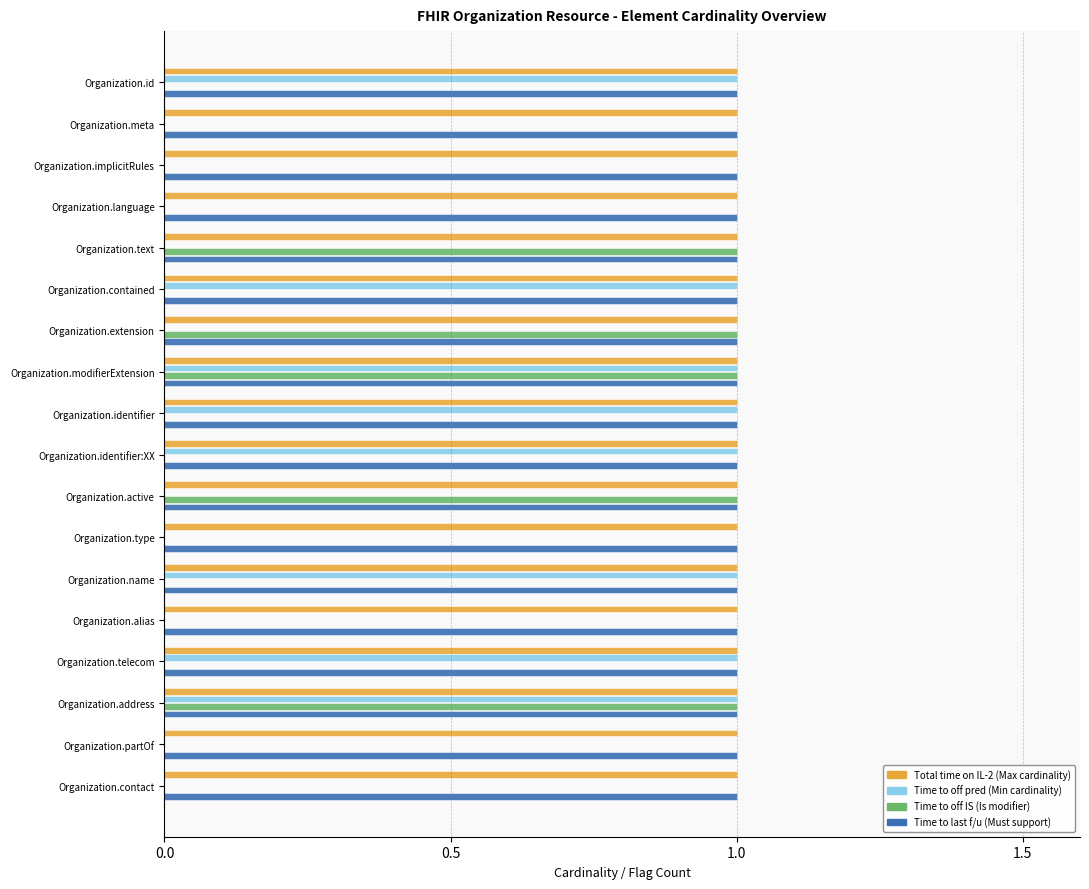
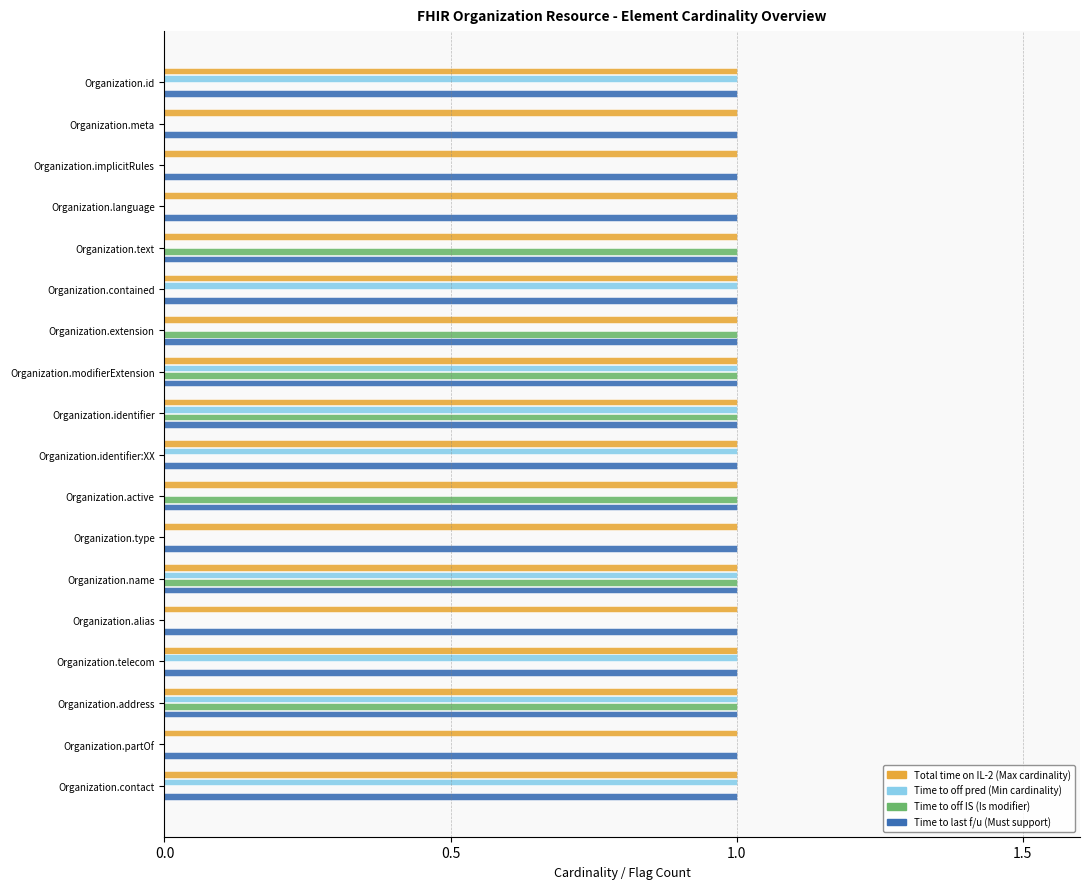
  {
    "Total time on IL-2 (Max cardinality)": {
      "Organization.id": 1,
      "Organization.meta": 1,
      "Organization.implicitRules": 1,
      "Organization.language": 1,
      "Organization.text": 1,
      "Organization.contained": 1,
      "Organization.extension": 1,
      "Organization.modifierExtension": 1,
      "Organization.identifier": 1,
      "Organization.identifier:XX": 1,
      "Organization.active": 1,
      "Organization.type": 1,
      "Organization.name": 1,
      "Organization.alias": 1,
      "Organization.telecom": 1,
      "Organization.address": 1,
      "Organization.partOf": 1,
      "Organization.contact": 1
    },
    "Time to off pred (Min cardinality)": {
      "Organization.id": 1,
      "Organization.meta": 0,
      "Organization.implicitRules": 0,
      "Organization.language": 0,
      "Organization.text": 0,
      "Organization.contained": 1,
      "Organization.extension": 0,
      "Organization.modifierExtension": 1,
      "Organization.identifier": 1,
      "Organization.identifier:XX": 1,
      "Organization.active": 0,
      "Organization.type": 0,
      "Organization.name": 1,
      "Organization.alias": 0,
      "Organization.telecom": 1,
      "Organization.address": 1,
      "Organization.partOf": 0,
-     "Organization.contact": 0
+     "Organization.contact": 1
    },
    "Time to off IS (Is modifier)": {
      "Organization.id": 0,
      "Organization.meta": 0,
      "Organization.implicitRules": 0,
      "Organization.language": 0,
      "Organization.text": 1,
      "Organization.contained": 0,
      "Organization.extension": 1,
      "Organization.modifierExtension": 1,
-     "Organization.identifier": 0,
+     "Organization.identifier": 1,
      "Organization.identifier:XX": 0,
      "Organization.active": 1,
      "Organization.type": 0,
-     "Organization.name": 0,
+     "Organization.name": 1,
      "Organization.alias": 0,
      "Organization.telecom": 0,
      "Organization.address": 1,
      "Organization.partOf": 0,
      "Organization.contact": 0
    },
    "Time to last f/u (Must support)": {
      "Organization.id": 1,
      "Organization.meta": 1,
      "Organization.implicitRules": 1,
      "Organization.language": 1,
      "Organization.text": 1,
      "Organization.contained": 1,
      "Organization.extension": 1,
      "Organization.modifierExtension": 1,
      "Organization.identifier": 1,
      "Organization.identifier:XX": 1,
      "Organization.active": 1,
      "Organization.type": 1,
      "Organization.name": 1,
      "Organization.alias": 1,
      "Organization.telecom": 1,
      "Organization.address": 1,
      "Organization.partOf": 1,
      "Organization.contact": 1
    }
  }
